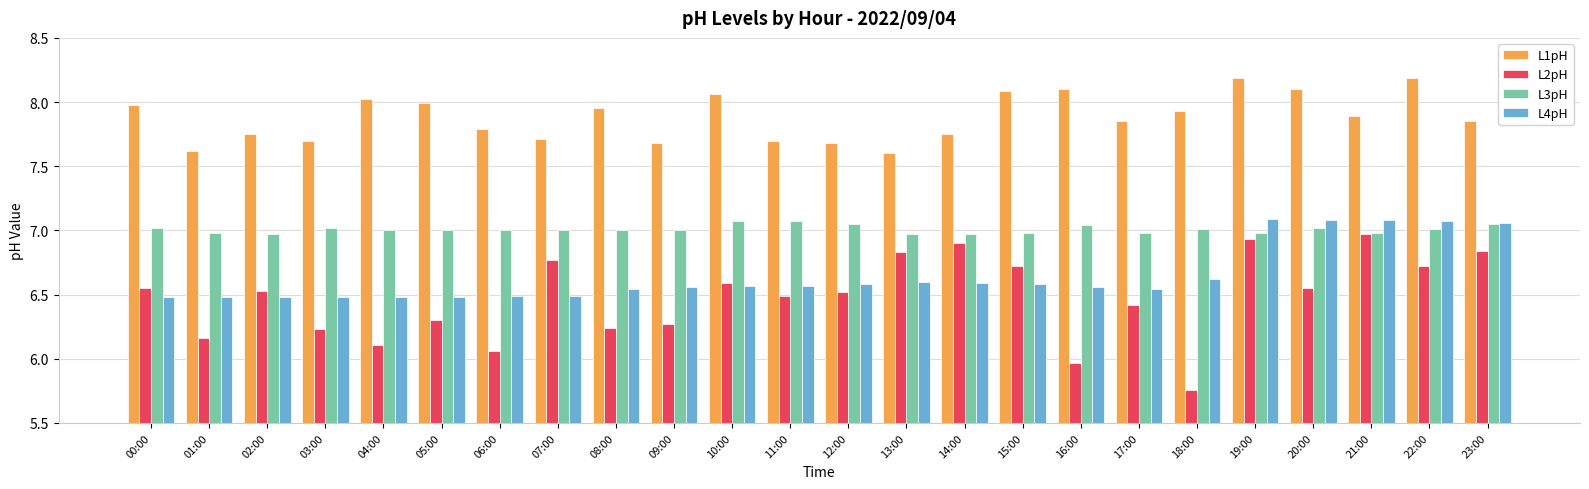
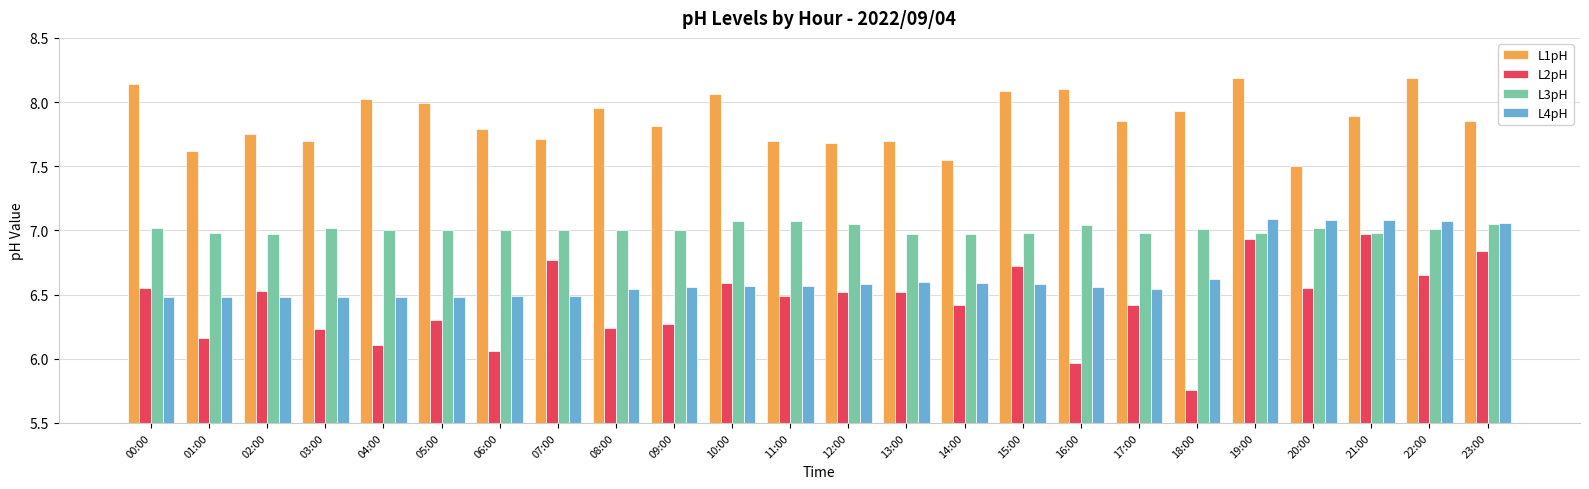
  {
    "L1pH": {
-     "00:00": 7.98,
+     "00:00": 8.14,
      "01:00": 7.62,
      "02:00": 7.75,
      "03:00": 7.70,
      "04:00": 8.02,
      "05:00": 7.99,
      "06:00": 7.79,
      "07:00": 7.71,
      "08:00": 7.95,
-     "09:00": 7.68,
+     "09:00": 7.81,
      "10:00": 8.06,
      "11:00": 7.70,
      "12:00": 7.68,
-     "13:00": 7.6,
-     "14:00": 7.75,
+     "13:00": 7.7,
+     "14:00": 7.55,
      "15:00": 8.09,
      "16:00": 8.10,
      "17:00": 7.85,
      "18:00": 7.93,
      "19:00": 8.19,
-     "20:00": 8.1,
+     "20:00": 7.5,
      "21:00": 7.89,
      "22:00": 8.19,
      "23:00": 7.85
    },
    "L2pH": {
      "00:00": 6.55,
      "01:00": 6.16,
      "02:00": 6.53,
      "03:00": 6.23,
      "04:00": 6.11,
      "05:00": 6.30,
      "06:00": 6.06,
      "07:00": 6.77,
      "08:00": 6.24,
      "09:00": 6.27,
      "10:00": 6.59,
      "11:00": 6.49,
      "12:00": 6.52,
-     "13:00": 6.83,
-     "14:00": 6.90,
+     "13:00": 6.52,
+     "14:00": 6.42,
      "15:00": 6.72,
      "16:00": 5.97,
      "17:00": 6.42,
      "18:00": 5.76,
      "19:00": 6.93,
      "20:00": 6.55,
      "21:00": 6.97,
-     "22:00": 6.72,
+     "22:00": 6.65,
      "23:00": 6.84
    }
  }
